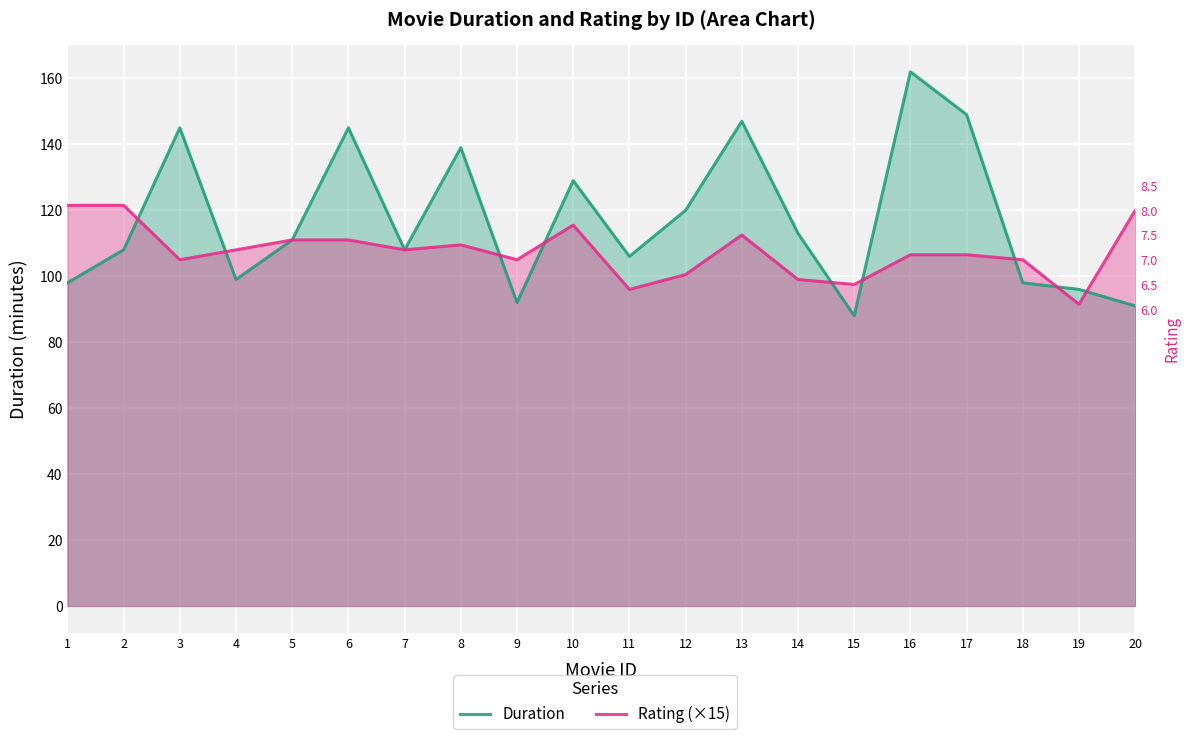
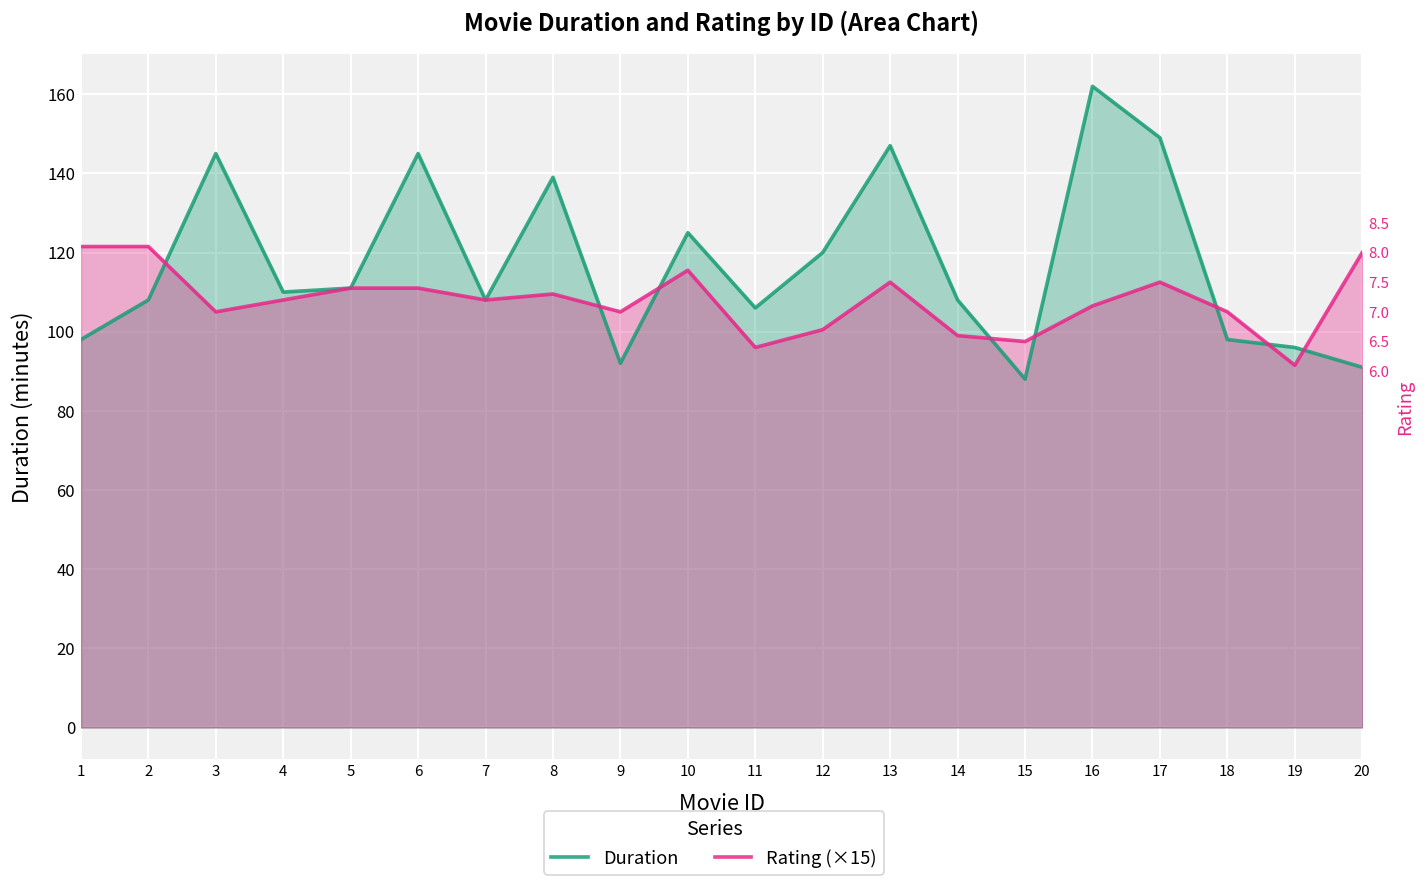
  {
    "Duration": {
      "1": 98,
      "2": 108,
      "3": 145,
-     "4": 99,
+     "4": 110,
      "6": 145,
      "8": 139,
      "9": 92,
-     "10": 129,
+     "10": 125,
      "11": 106,
      "12": 120,
      "13": 147,
-     "14": 113,
+     "14": 108,
      "15": 88,
      "16": 162,
      "17": 149,
      "18": 98,
      "19": 96,
      "20": 91
    },
    "Rating (×15)": {
      "1": 122,
      "2": 122,
      "3": 105,
      "4": 108,
      "6": 111,
      "8": 110,
      "9": 105,
      "10": 116,
      "11": 96,
      "12": 101,
      "13": 113,
      "14": 99,
      "15": 98,
      "16": 107,
-     "17": 107,
+     "17": 113,
      "18": 105,
      "19": 92,
      "20": 120
    }
  }
